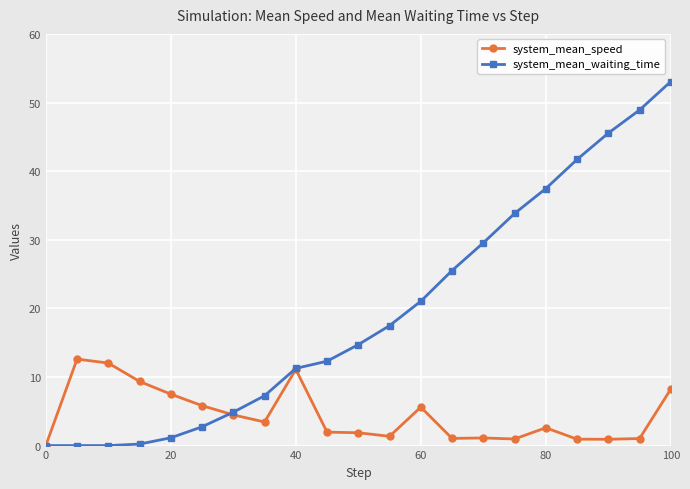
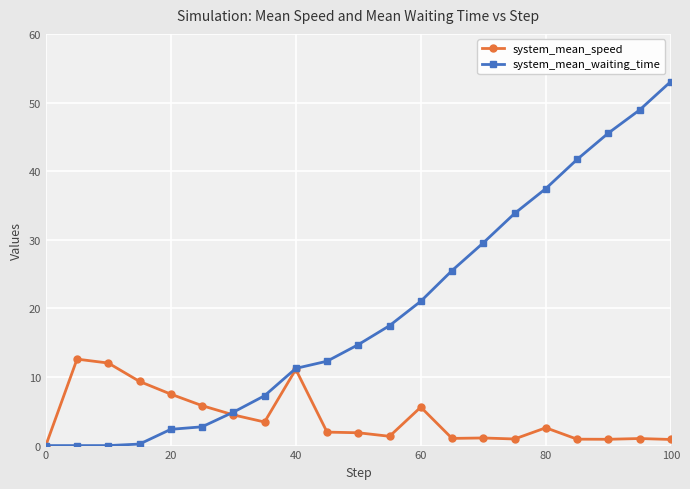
  {
    "system_mean_speed": {
      "20": 7,
      "60": 6,
      "80": 3,
-     "100": 8
+     "100": 1
    },
    "system_mean_waiting_time": {
-     "20": 1,
+     "20": 2,
      "60": 21,
      "80": 37,
      "100": 53
    }
  }
